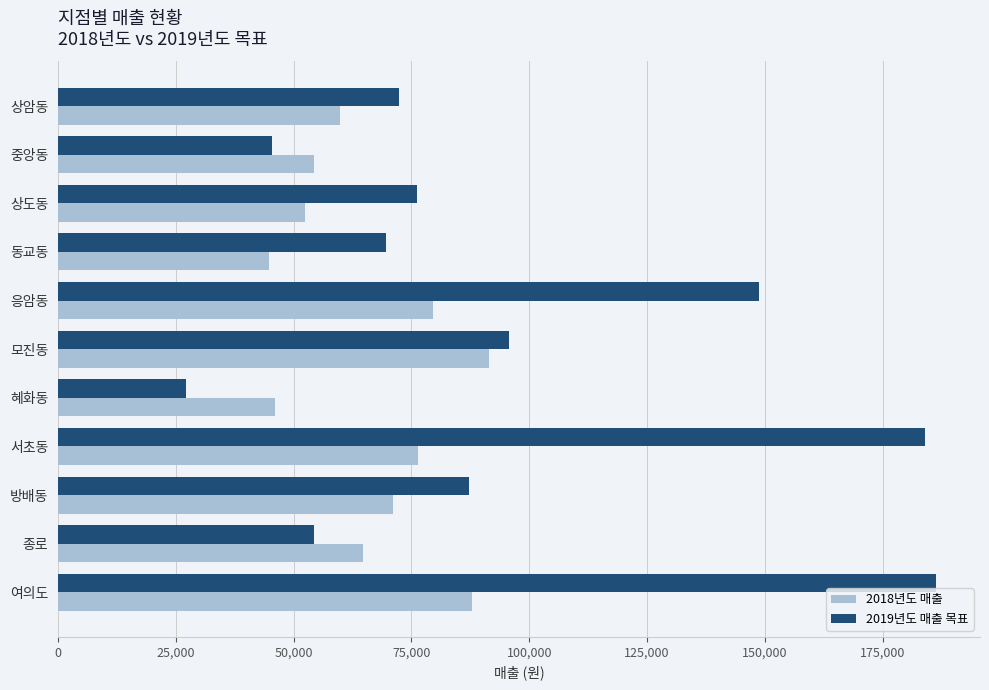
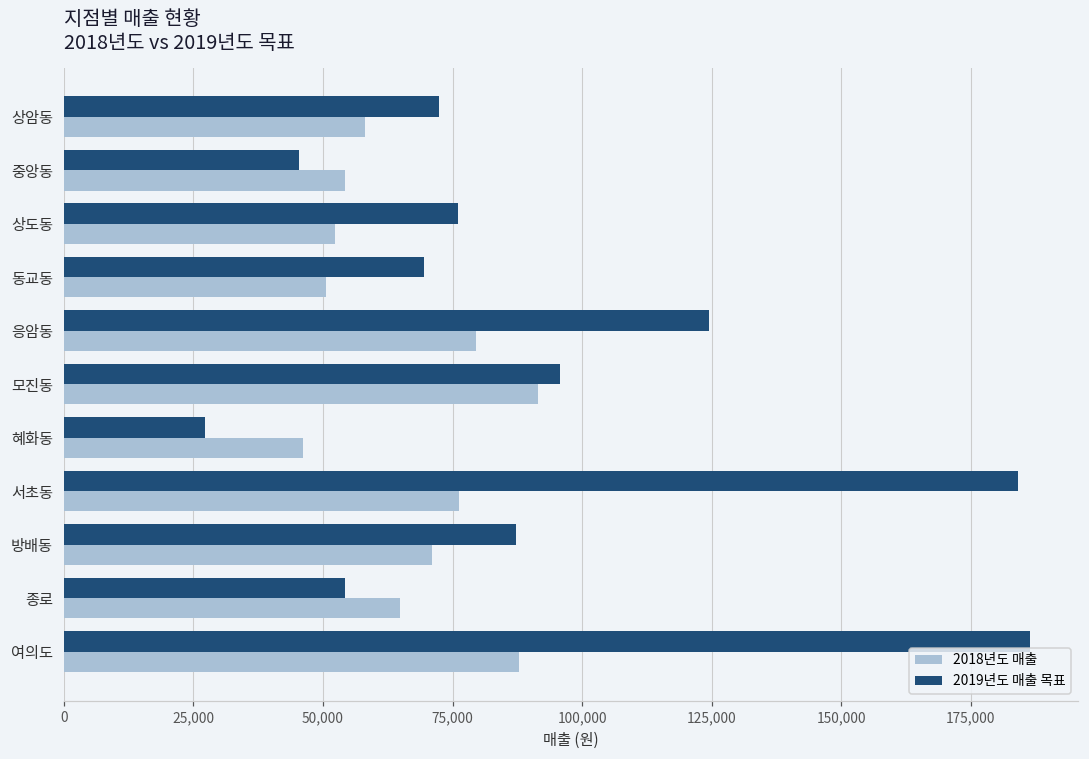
  {
    "2018년도 매출": {
-     "상암동": "60,000",
+     "상암동": "58,000",
      "중앙동": "54,000",
      "상도동": "52,000",
-     "동교동": "45,000",
+     "동교동": "51,000",
      "응암동": "80,000",
      "모진동": "91,000",
      "혜화동": "46,000",
      "서초동": "76,000",
      "방배동": "71,000",
      "종로": "65,000",
      "여의도": "88,000"
    },
    "2019년도 매출 목표": {
      "상암동": "72,000",
      "중앙동": "45,000",
      "상도동": "76,000",
      "동교동": "70,000",
-     "응암동": "149,000",
+     "응암동": "124,000",
      "모진동": "96,000",
      "혜화동": "27,000",
      "서초동": "184,000",
      "방배동": "87,000",
      "종로": "54,000",
      "여의도": "186,000"
    }
  }
